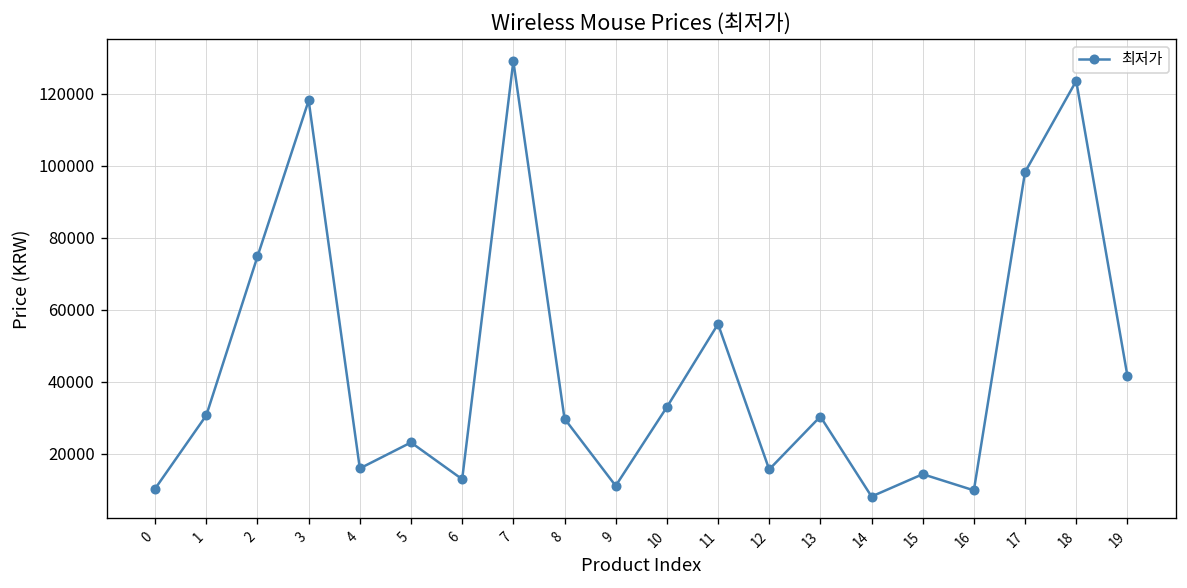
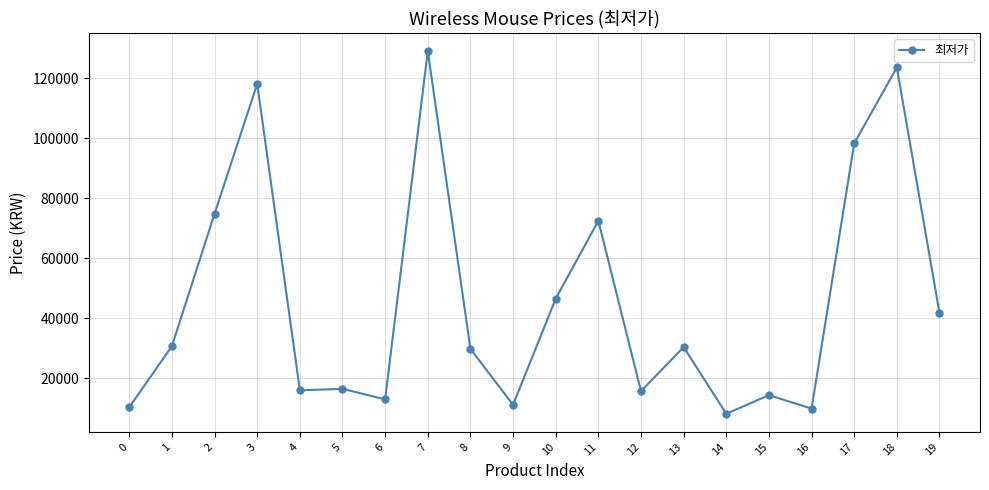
  {
    "0": 10000,
    "1": 31000,
    "2": 75000,
    "3": 118000,
    "4": 16000,
-   "5": 23000,
+   "5": 16000,
    "6": 13000,
    "7": 129000,
    "8": 30000,
    "9": 11000,
-   "10": 33000,
-   "11": 56000,
+   "10": 47000,
+   "11": 72000,
    "12": 16000,
    "13": 30000,
    "14": 8000,
    "15": 14000,
    "16": 10000,
    "17": 98000,
    "18": 124000,
    "19": 42000
  }
